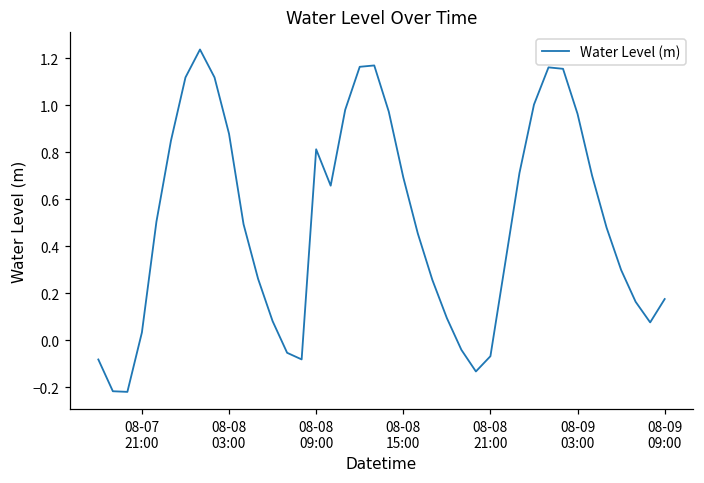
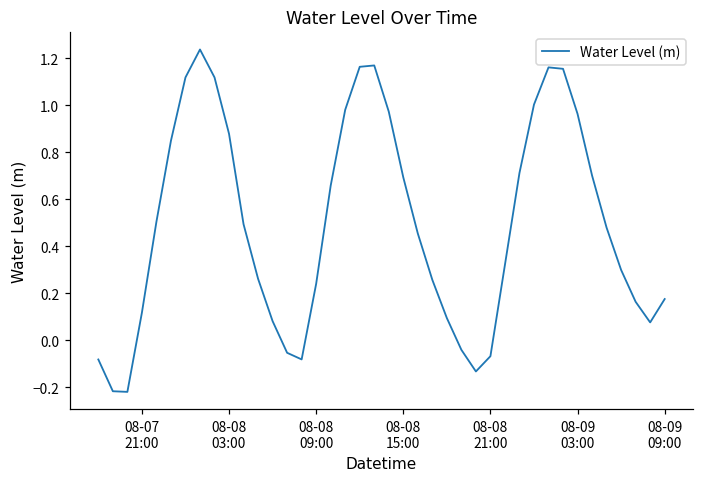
  {
-   "08-07 21:00": 0.03,
+   "08-07 21:00": 0.12,
    "08-08 03:00": 0.88,
-   "08-08 09:00": 0.81,
+   "08-08 09:00": 0.24,
    "08-08 15:00": 0.69,
    "08-08 21:00": -0.07,
    "08-09 03:00": 0.96,
    "08-09 09:00": 0.18
  }
